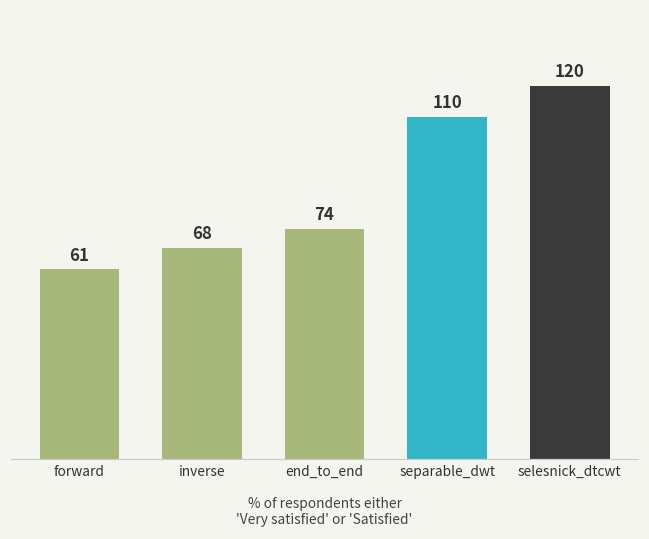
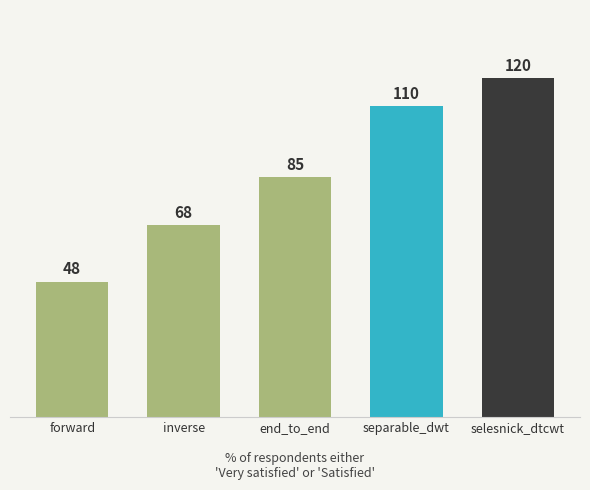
  {
-   "forward": 61,
+   "forward": 48,
    "inverse": 68,
-   "end_to_end": 74,
+   "end_to_end": 85,
    "separable_dwt": 110,
    "selesnick_dtcwt": 120
  }
